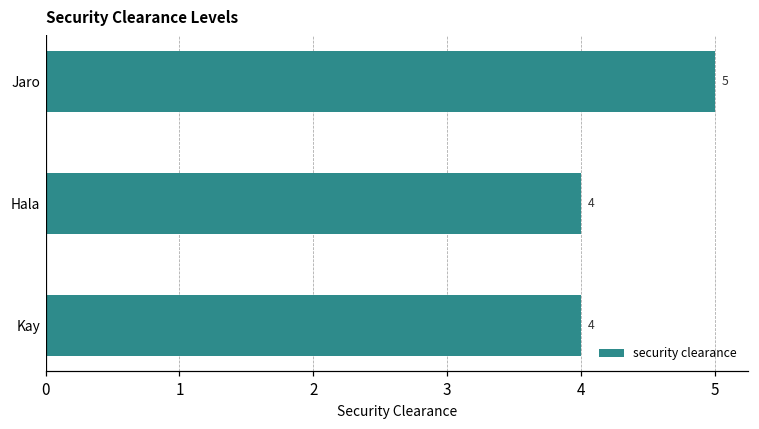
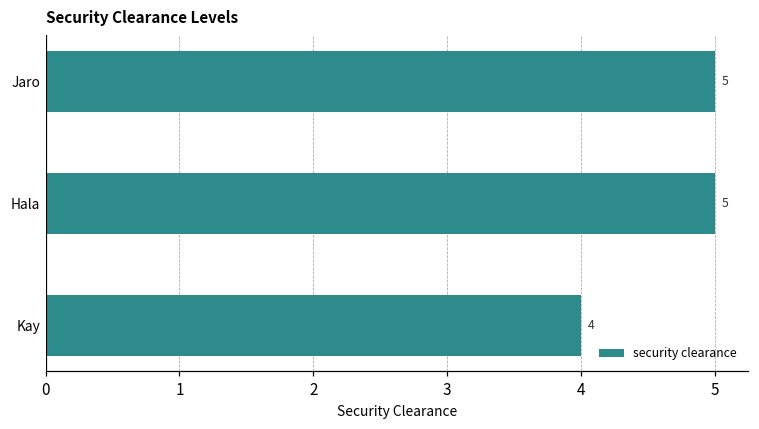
  {
    "Jaro": 5,
-   "Hala": 4,
+   "Hala": 5,
    "Kay": 4
  }
